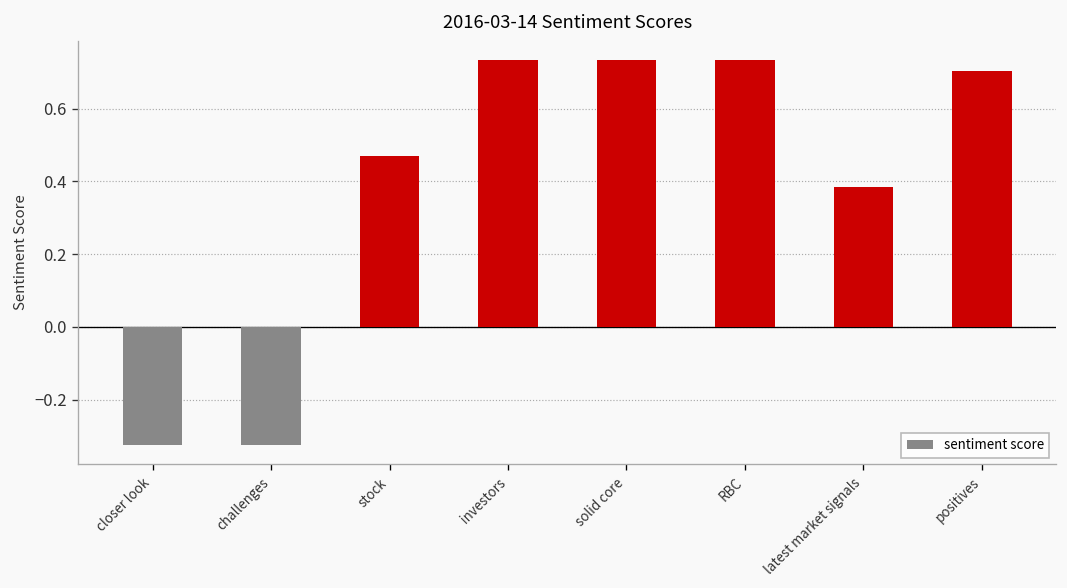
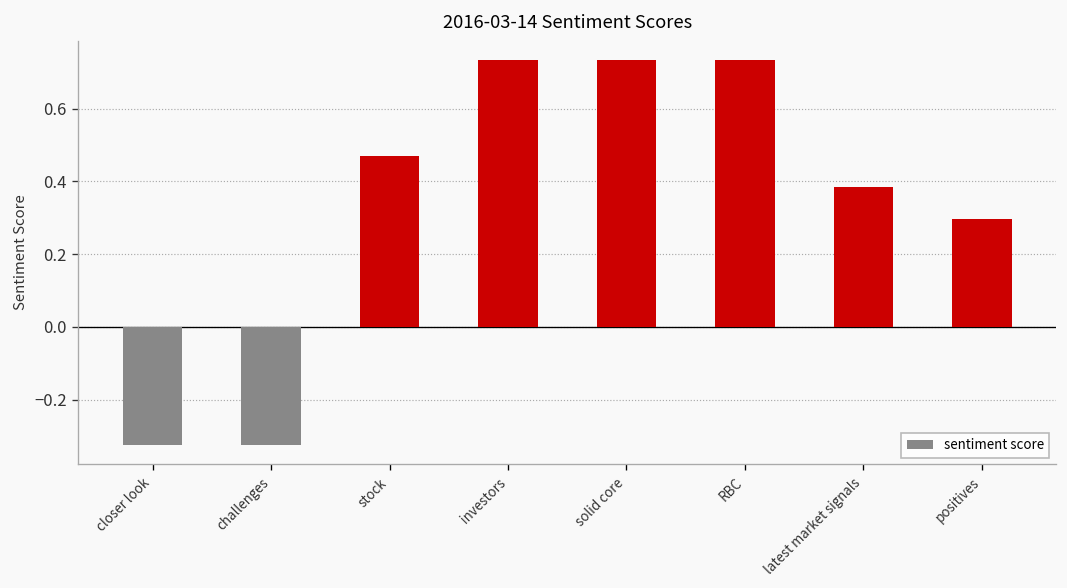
  {
    "closer look": -0.32,
    "challenges": -0.32,
    "stock": 0.47,
    "investors": 0.73,
    "solid core": 0.73,
    "RBC": 0.73,
    "latest market signals": 0.38,
-   "positives": 0.70
+   "positives": 0.30
  }
